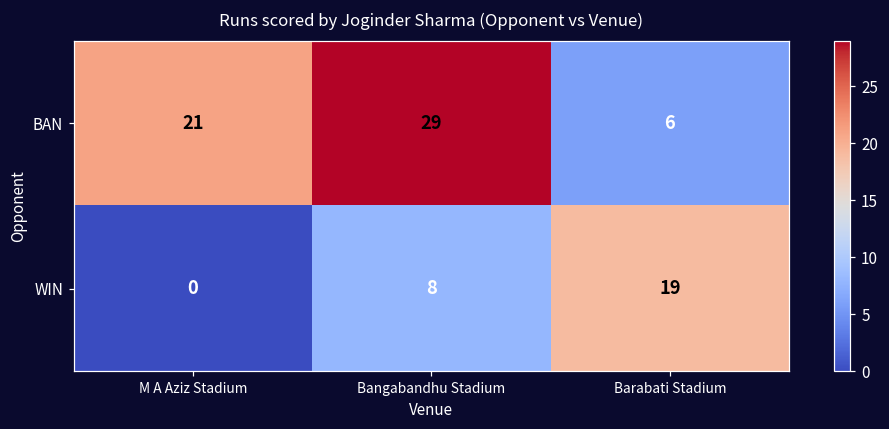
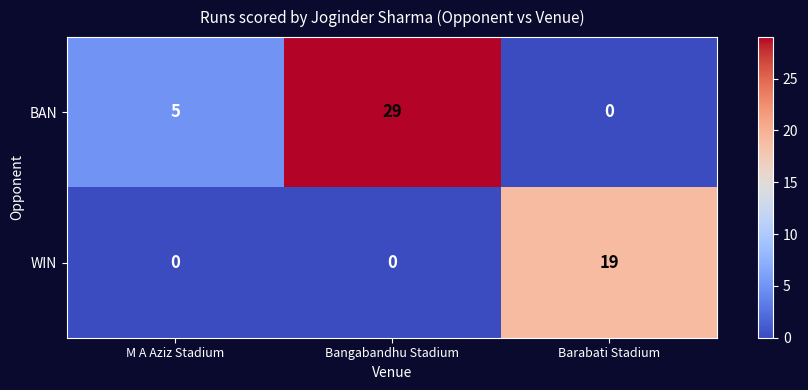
  {
    "BAN": {
-     "M A Aziz Stadium": 21,
+     "M A Aziz Stadium": 5,
      "Bangabandhu Stadium": 29,
-     "Barabati Stadium": 6
+     "Barabati Stadium": 0
    },
    "WIN": {
      "M A Aziz Stadium": 0,
-     "Bangabandhu Stadium": 8,
+     "Bangabandhu Stadium": 0,
      "Barabati Stadium": 19
    }
  }
